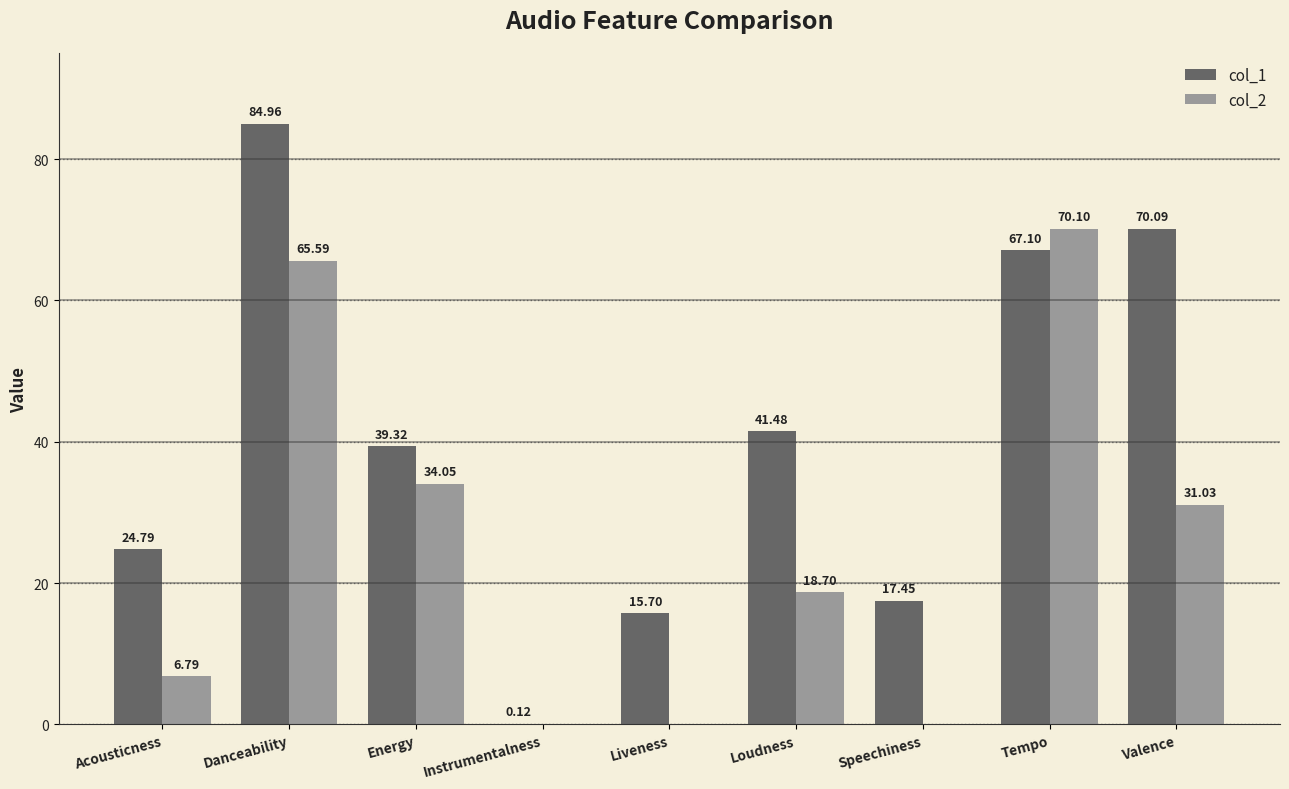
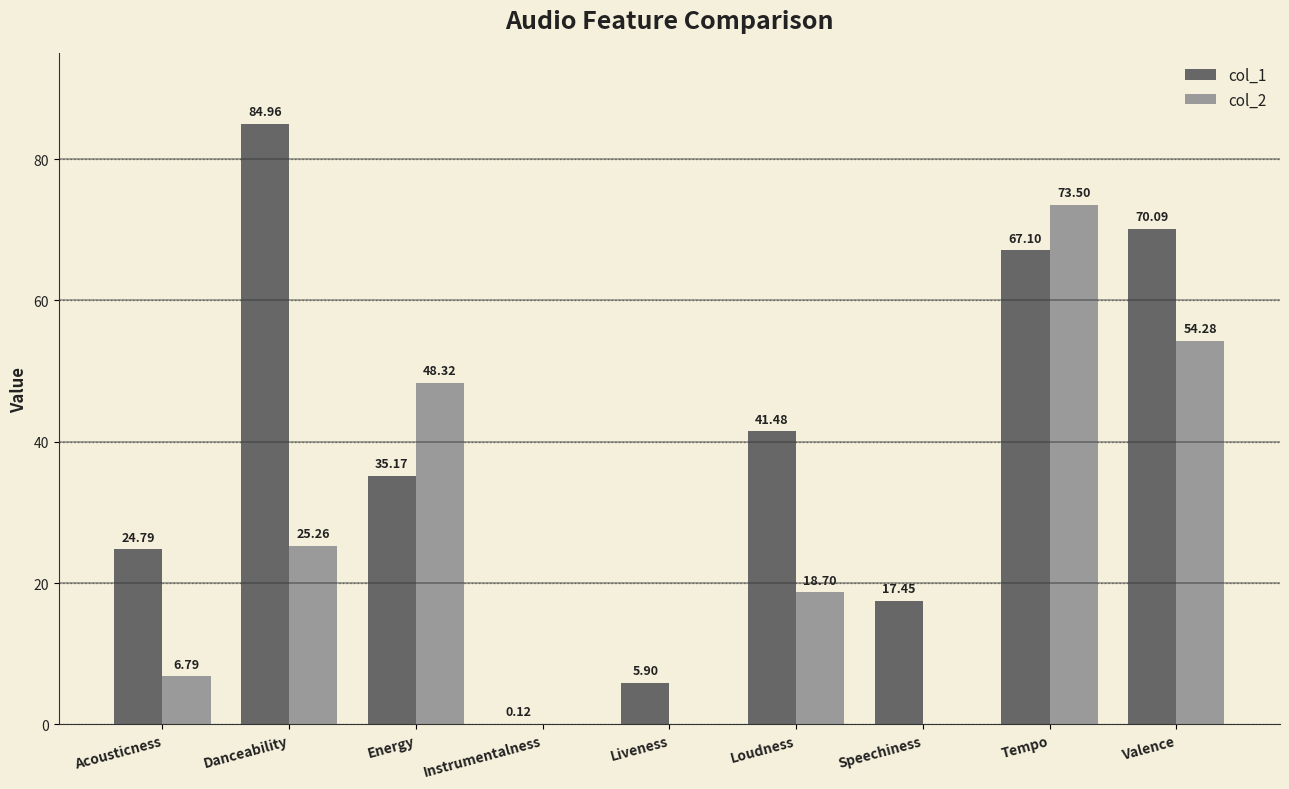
  {
    "col_1": {
      "Acousticness": 24.79,
      "Danceability": 84.96,
-     "Energy": 39.32,
+     "Energy": 35.17,
      "Instrumentalness": 0.12,
-     "Liveness": 15.70,
+     "Liveness": 5.90,
      "Loudness": 41.48,
      "Speechiness": 17.45,
      "Tempo": 67.10,
      "Valence": 70.09
    },
    "col_2": {
      "Acousticness": 6.79,
-     "Danceability": 65.59,
-     "Energy": 34.05,
+     "Danceability": 25.26,
+     "Energy": 48.32,
      "Loudness": 18.70,
-     "Tempo": 70.10,
-     "Valence": 31.03
+     "Tempo": 73.50,
+     "Valence": 54.28
    }
  }
